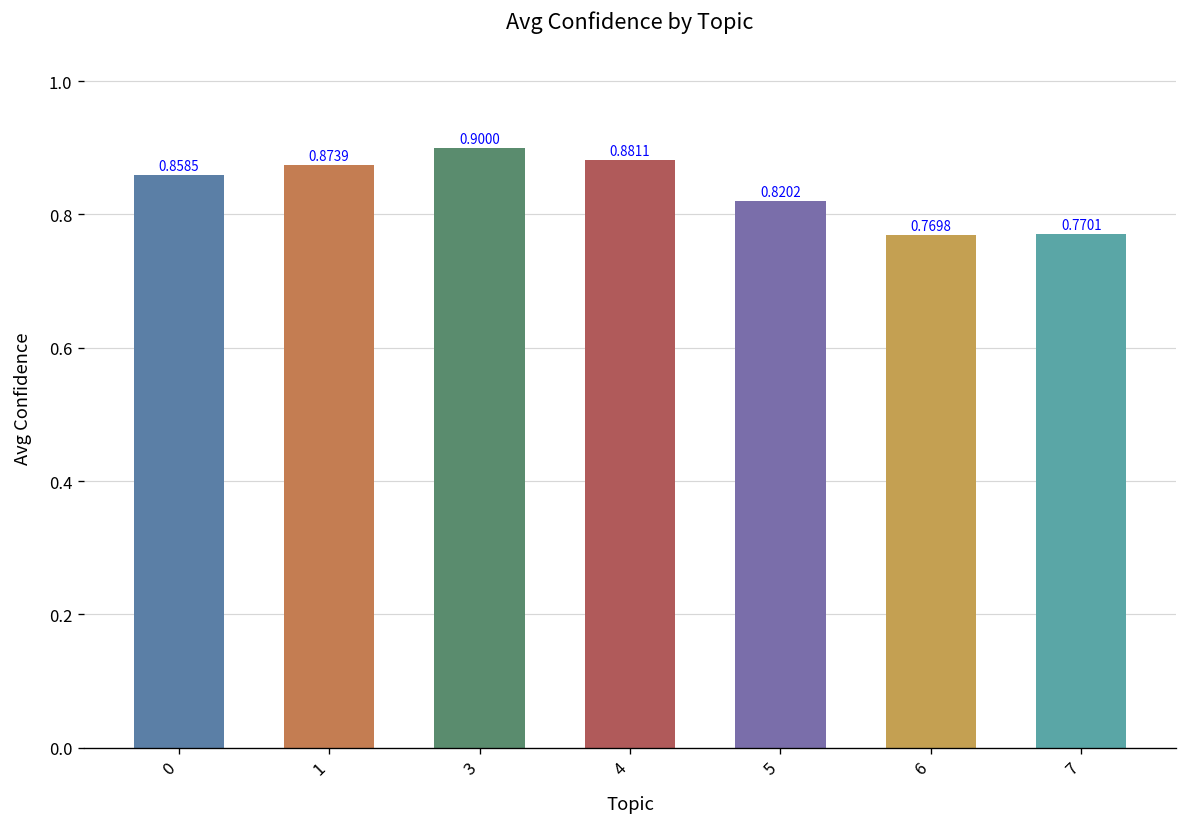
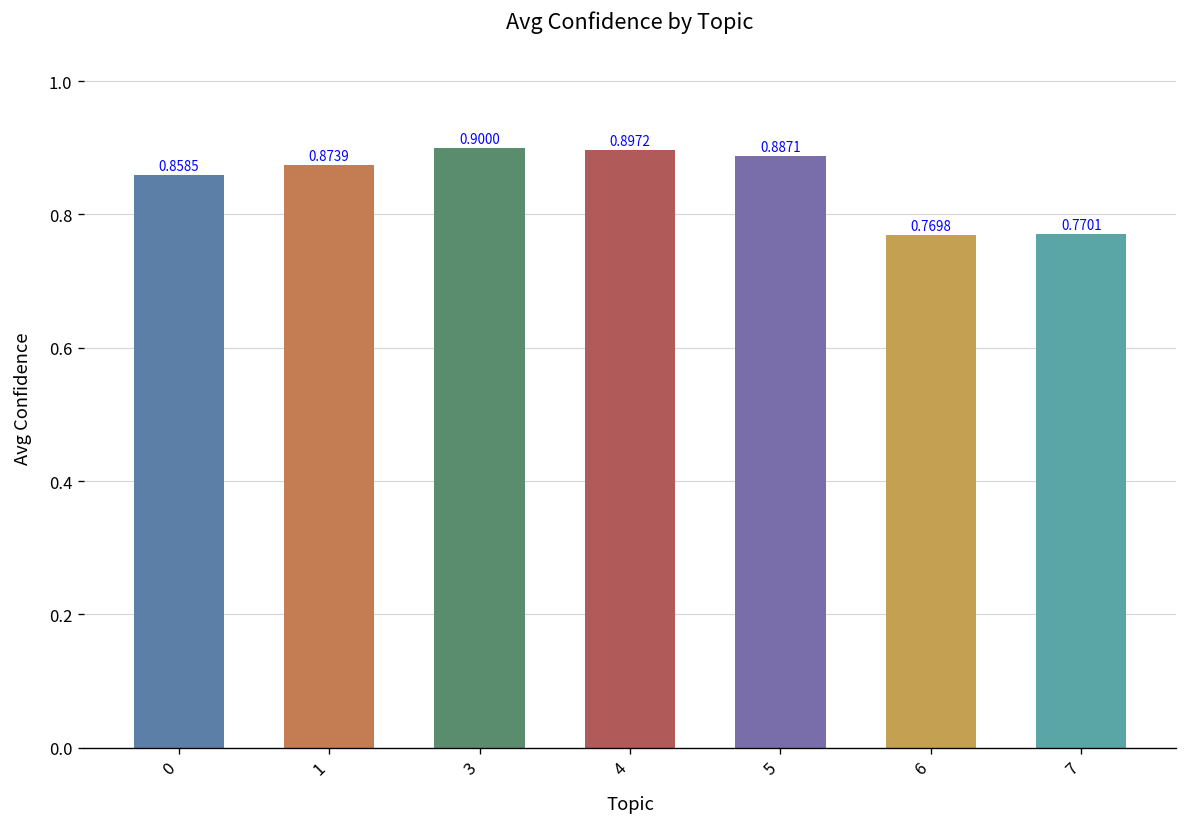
  {
    "0": 0.8585,
    "1": 0.8739,
    "3": 0.9000,
-   "4": 0.8811,
-   "5": 0.8202,
+   "4": 0.8972,
+   "5": 0.8871,
    "6": 0.7698,
    "7": 0.7701
  }
